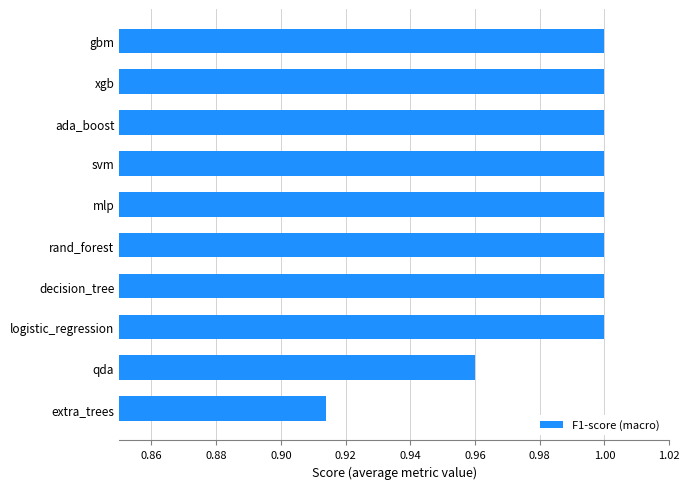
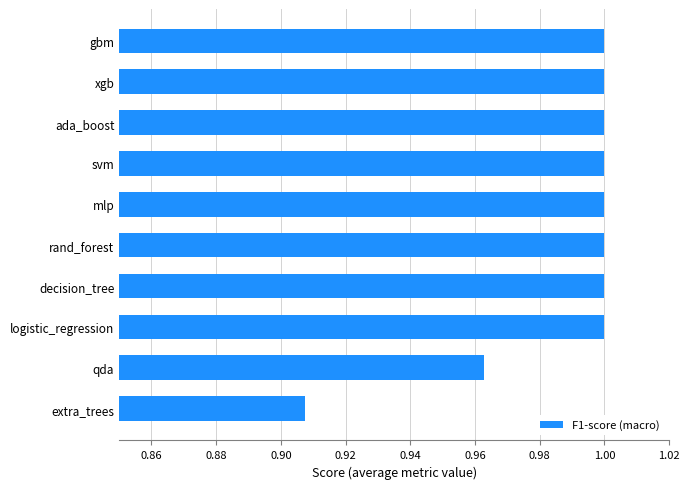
  {
    "gbm": 1.000,
    "xgb": 1.000,
    "ada_boost": 1.000,
    "svm": 1.000,
    "mlp": 1.000,
    "rand_forest": 1.000,
    "decision_tree": 1.000,
    "logistic_regression": 1.000,
-   "qda": 0.960,
-   "extra_trees": 0.914
+   "qda": 0.963,
+   "extra_trees": 0.907
  }
